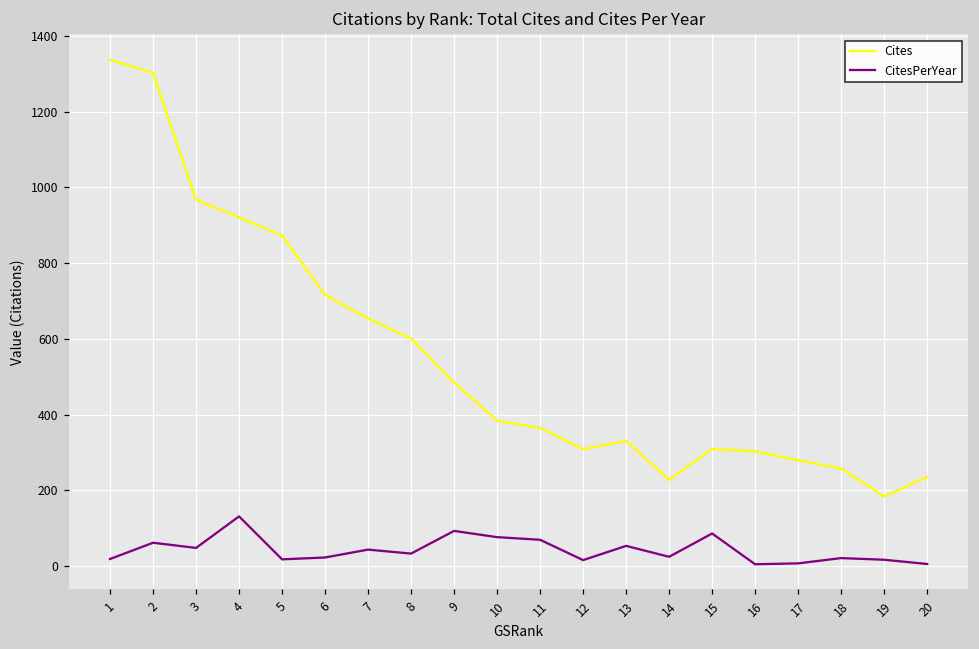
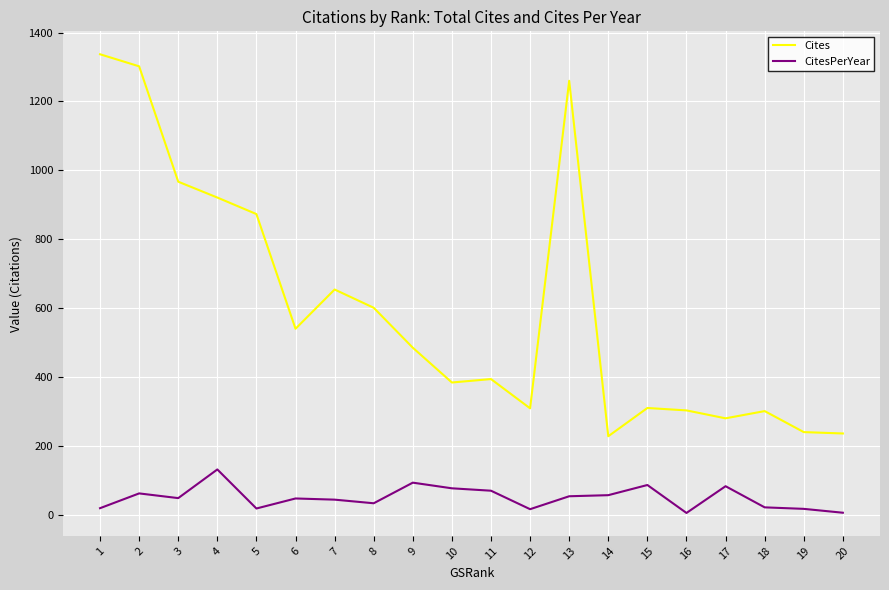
  {
    "Cites": {
      "1": 1340,
      "2": 1300,
      "3": 970,
      "4": 920,
      "5": 870,
-     "6": 720,
+     "6": 540,
      "7": 650,
      "8": 600,
      "9": 490,
      "10": 380,
-     "11": 370,
+     "11": 390,
      "12": 310,
-     "13": 330,
+     "13": 1260,
      "14": 230,
      "15": 310,
      "16": 300,
      "17": 280,
-     "18": 260,
-     "19": 180,
+     "18": 300,
+     "19": 240,
      "20": 240
    },
    "CitesPerYear": {
      "1": 20,
      "2": 60,
      "3": 50,
      "4": 130,
      "5": 20,
-     "6": 20,
+     "6": 50,
      "7": 40,
      "8": 30,
      "9": 90,
      "10": 80,
      "11": 70,
      "12": 20,
      "13": 50,
-     "14": 20,
+     "14": 60,
      "15": 90,
      "16": 10,
-     "17": 10,
+     "17": 80,
      "18": 20,
      "19": 20,
      "20": 10
    }
  }
